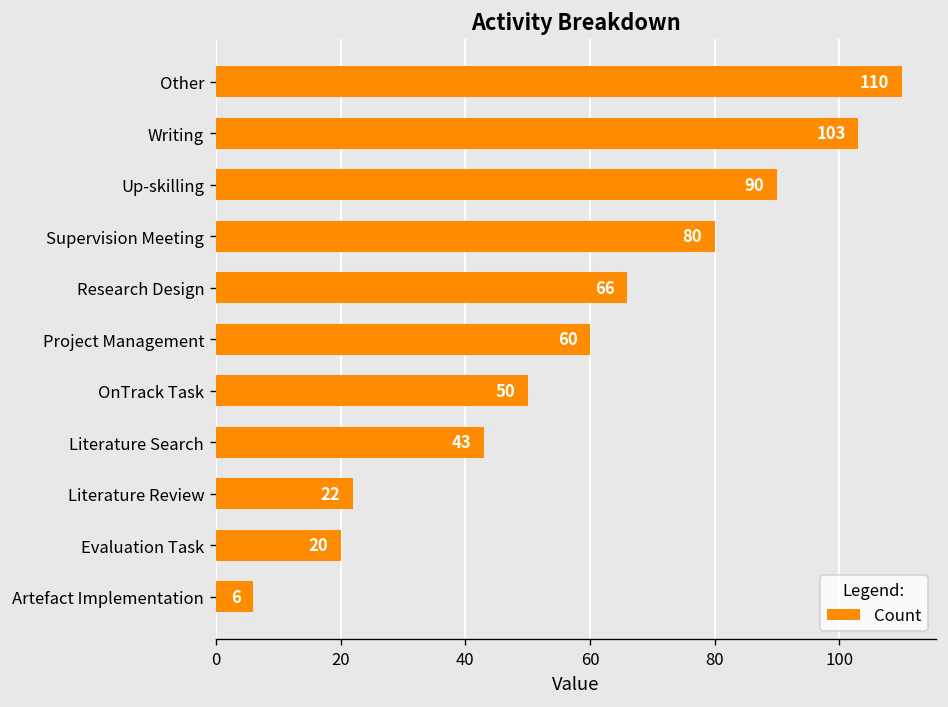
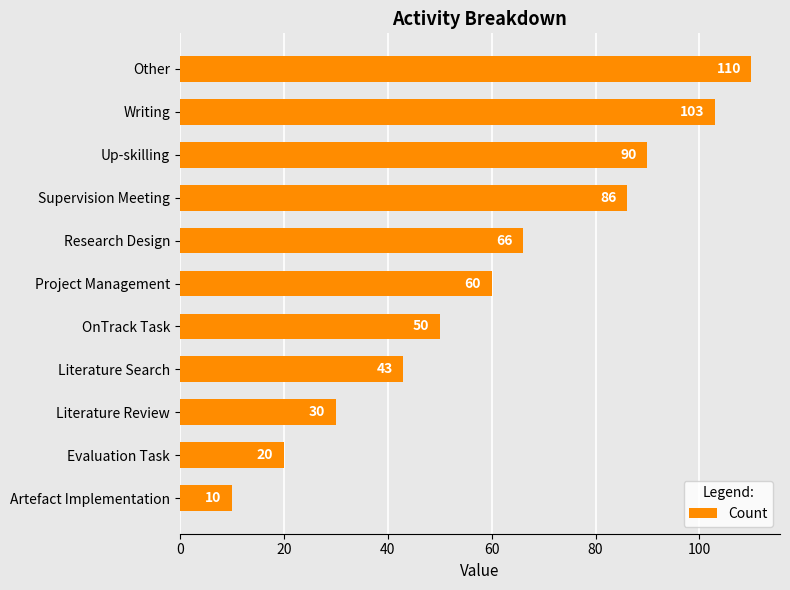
  {
    "Other": 110,
    "Writing": 103,
    "Up-skilling": 90,
-   "Supervision Meeting": 80,
+   "Supervision Meeting": 86,
    "Research Design": 66,
    "Project Management": 60,
    "OnTrack Task": 50,
    "Literature Search": 43,
-   "Literature Review": 22,
+   "Literature Review": 30,
    "Evaluation Task": 20,
-   "Artefact Implementation": 6
+   "Artefact Implementation": 10
  }
